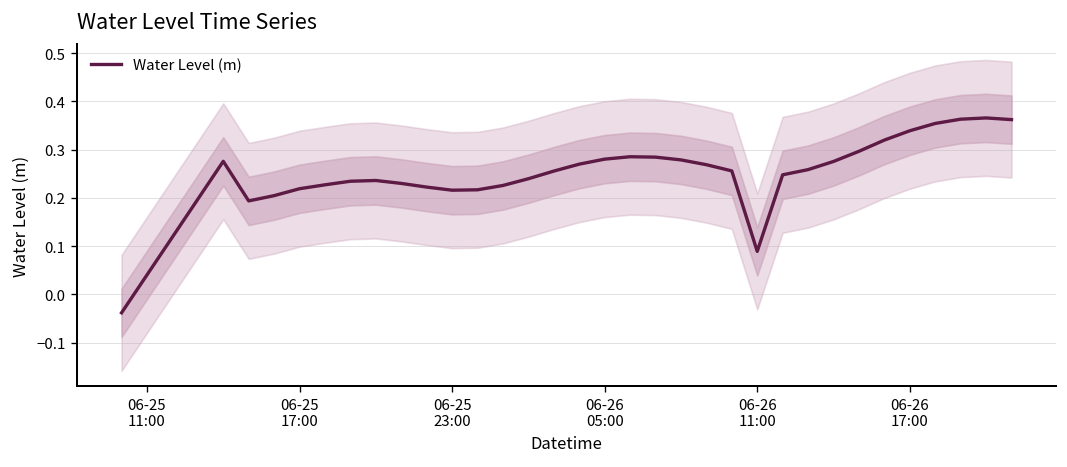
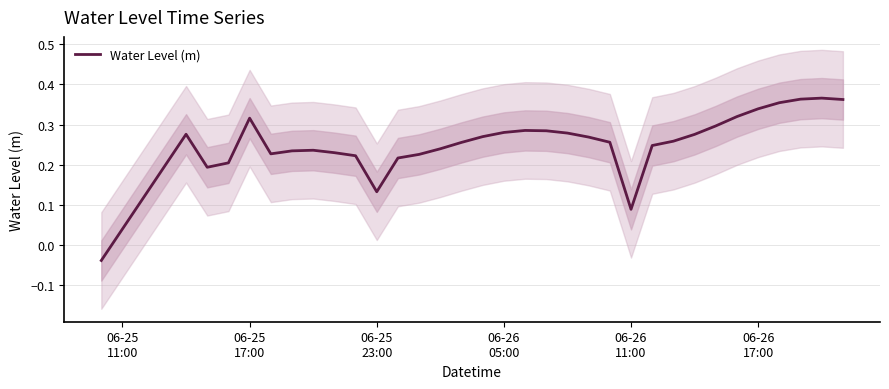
  {
    "Water Level (m)": {
-     "06-25 17:00": 0.22,
-     "06-25 23:00": 0.22,
+     "06-25 17:00": 0.32,
+     "06-25 23:00": 0.13,
      "06-26 05:00": 0.28,
      "06-26 11:00": 0.09,
      "06-26 17:00": 0.34
    }
  }
